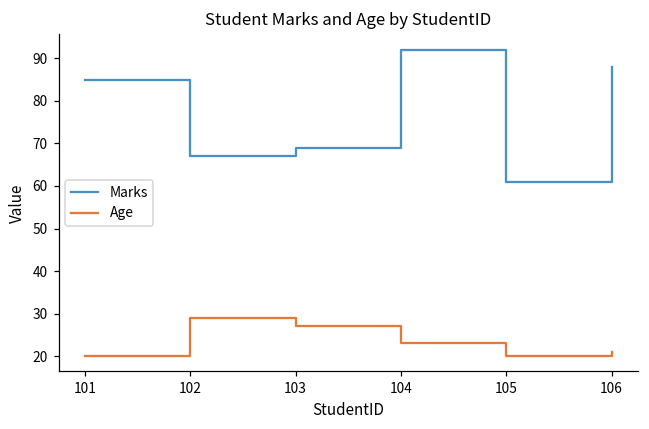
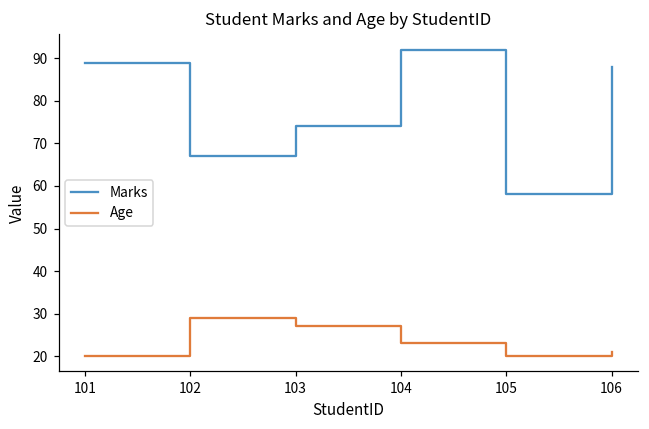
  {
    "Marks": {
-     "101": 85,
+     "101": 89,
      "102": 67,
-     "103": 69,
+     "103": 74,
      "104": 92,
-     "105": 61,
+     "105": 58,
      "106": 88
    },
    "Age": {
      "101": 20,
      "102": 29,
      "103": 27,
      "104": 23,
      "105": 20,
      "106": 21
    }
  }
